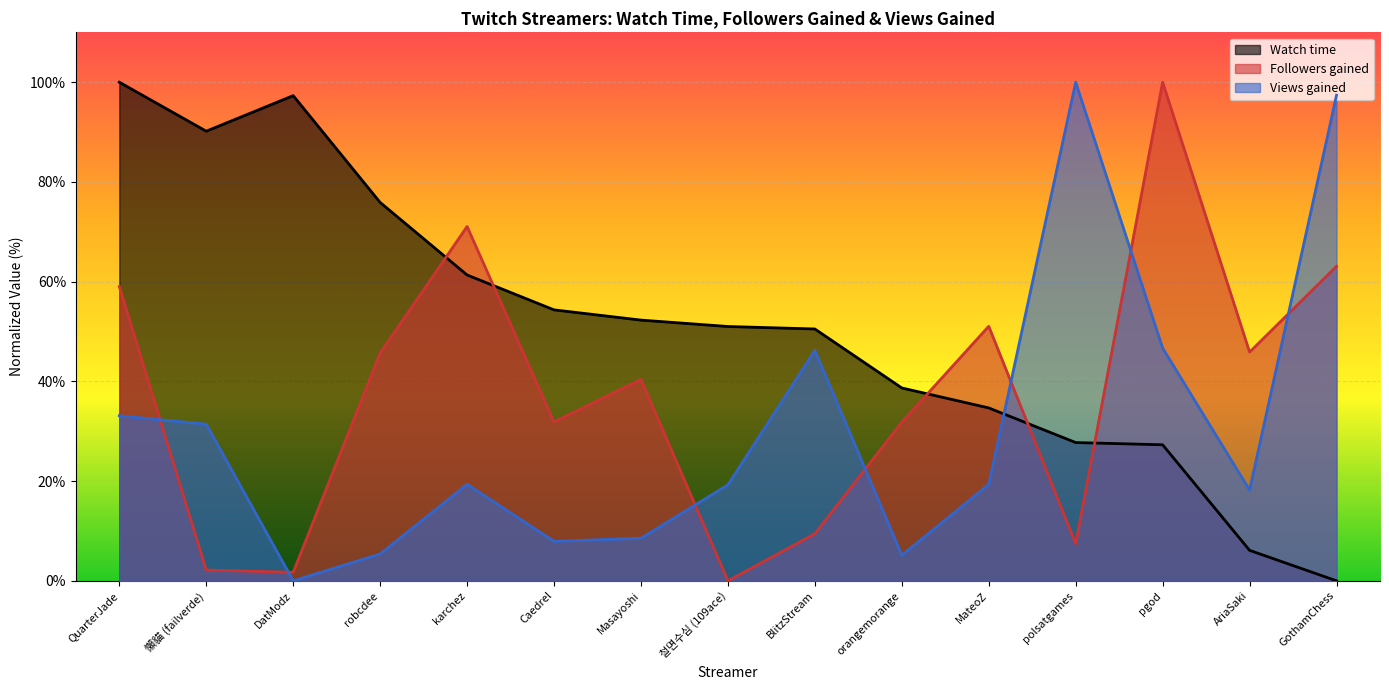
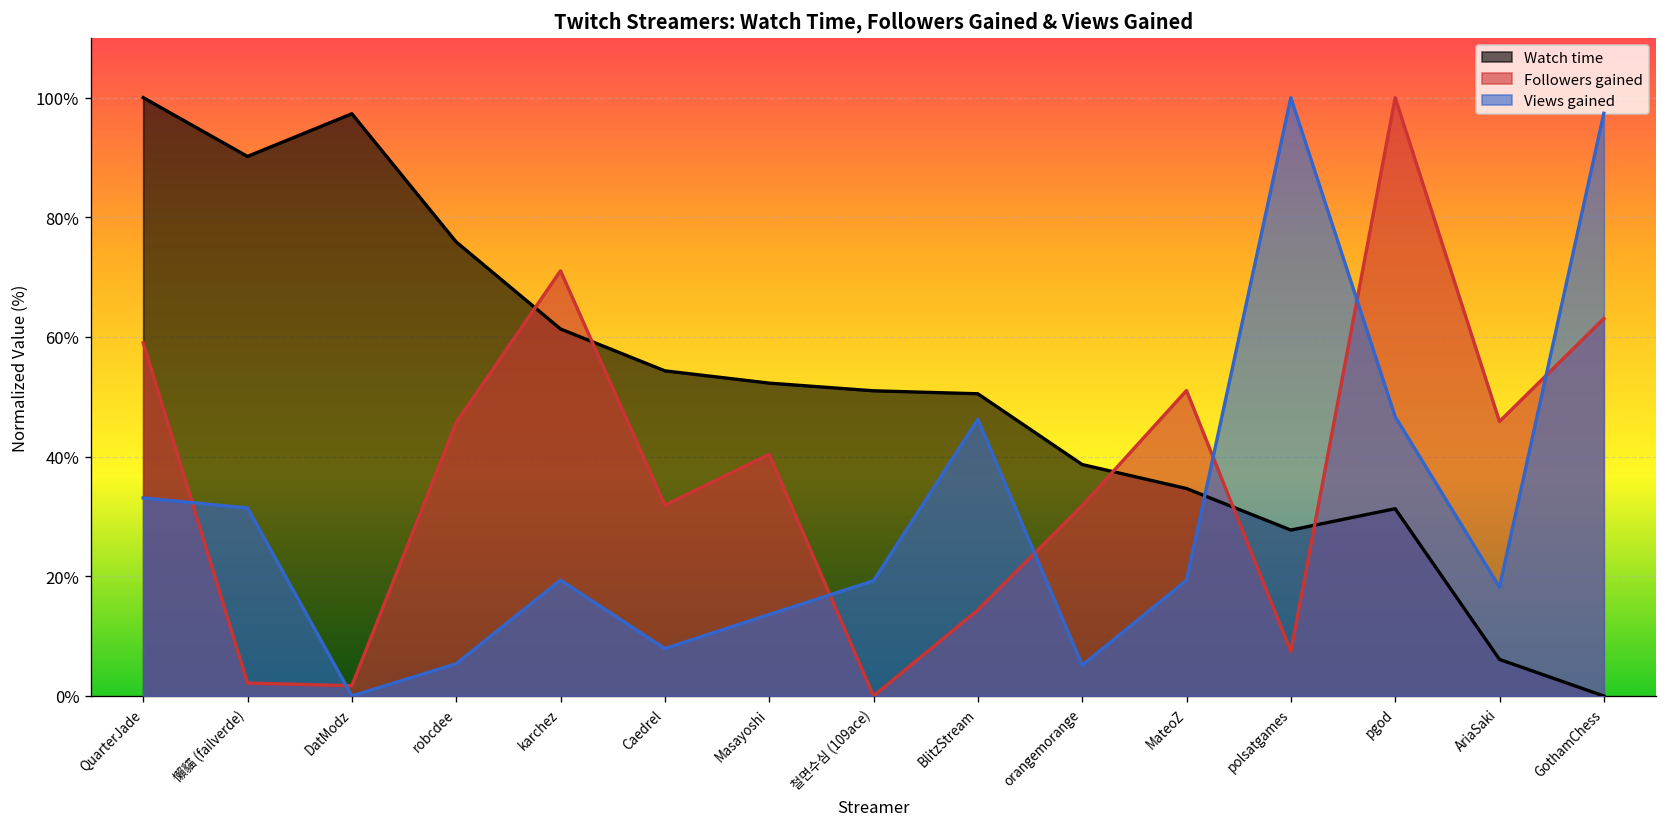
  {
    "Watch time": {
      "QuarterJade": "100%",
      "懶貓 (failverde)": "90%",
      "DatModz": "97%",
      "robcdee": "76%",
      "karchez": "61%",
      "Caedrel": "54%",
      "Masayoshi": "52%",
      "철면수심 (109ace)": "51%",
      "BlitzStream": "51%",
      "orangemorange": "39%",
      "MateoZ": "35%",
      "polsatgames": "28%",
-     "pgod": "27%",
+     "pgod": "31%",
      "AriaSaki": "6%",
      "GothamChess": "0%"
    },
    "Followers gained": {
      "QuarterJade": "59%",
      "懶貓 (failverde)": "2%",
      "DatModz": "2%",
      "robcdee": "46%",
      "karchez": "71%",
      "Caedrel": "32%",
      "Masayoshi": "40%",
      "철면수심 (109ace)": "0%",
-     "BlitzStream": "9%",
+     "BlitzStream": "14%",
      "orangemorange": "32%",
      "MateoZ": "51%",
      "polsatgames": "7%",
      "pgod": "100%",
      "AriaSaki": "46%",
      "GothamChess": "63%"
    },
    "Views gained": {
      "QuarterJade": "33%",
      "懶貓 (failverde)": "31%",
      "DatModz": "0%",
      "robcdee": "5%",
      "karchez": "19%",
      "Caedrel": "8%",
-     "Masayoshi": "9%",
+     "Masayoshi": "14%",
      "철면수심 (109ace)": "19%",
      "BlitzStream": "46%",
      "orangemorange": "5%",
      "MateoZ": "19%",
      "polsatgames": "100%",
      "pgod": "47%",
      "AriaSaki": "18%"
    }
  }
